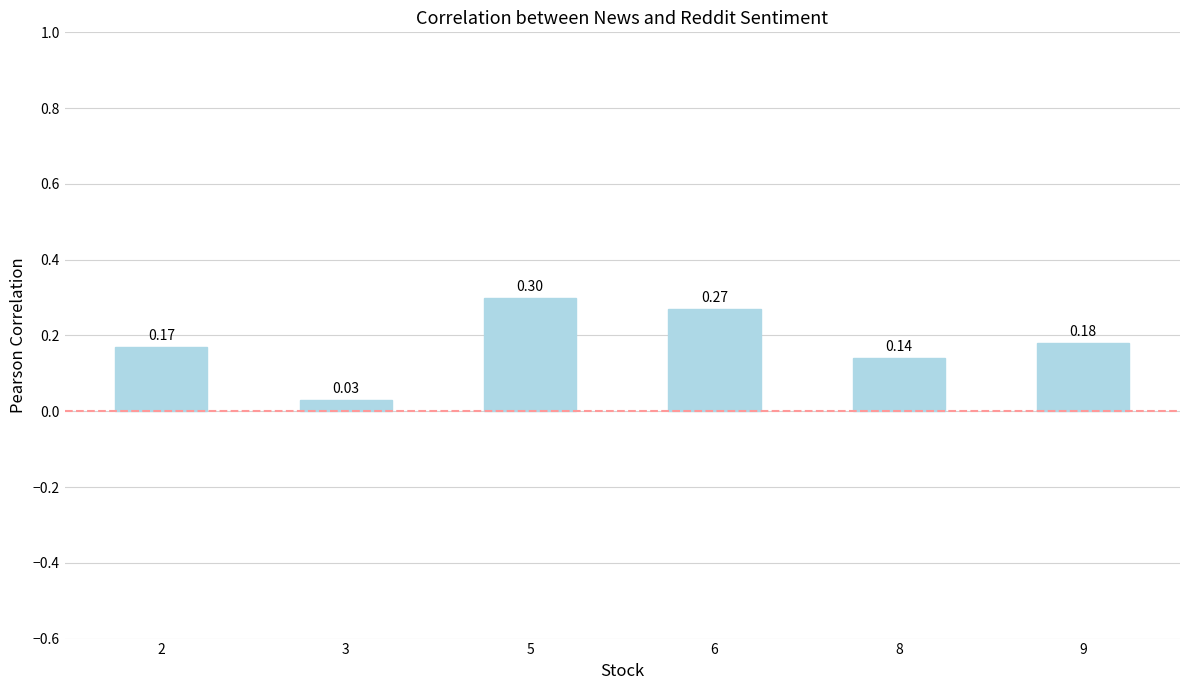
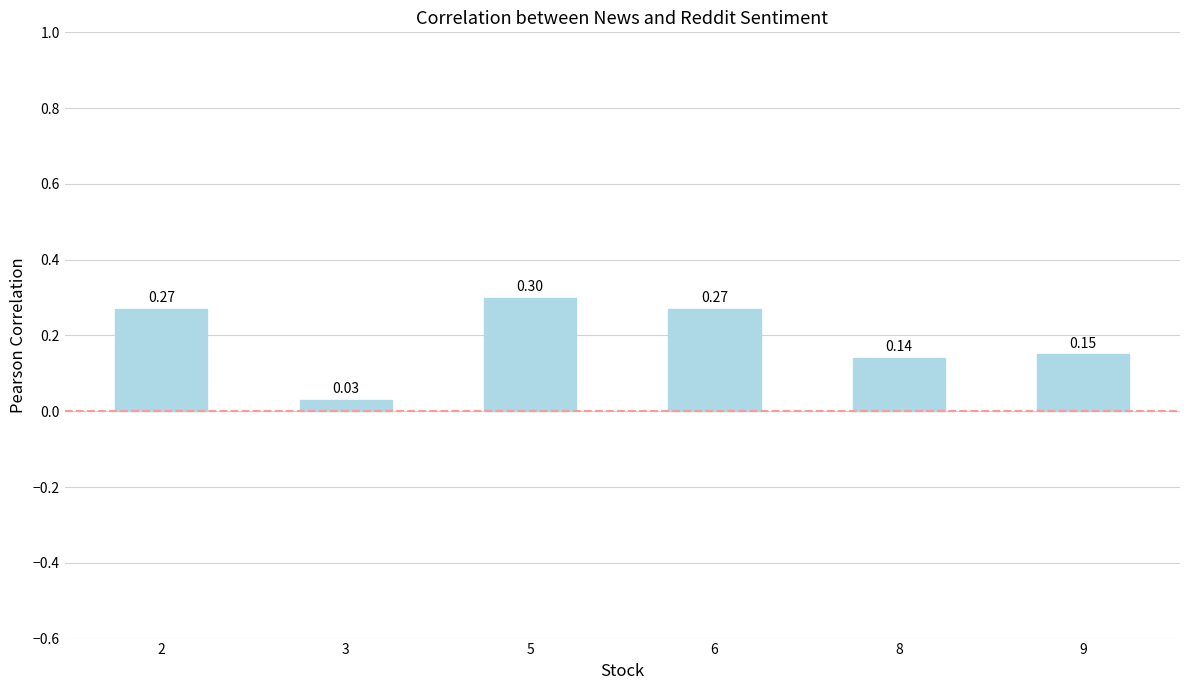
  {
-   "2": 0.17,
+   "2": 0.27,
    "3": 0.03,
    "5": 0.30,
    "6": 0.27,
    "8": 0.14,
-   "9": 0.18
+   "9": 0.15
  }
